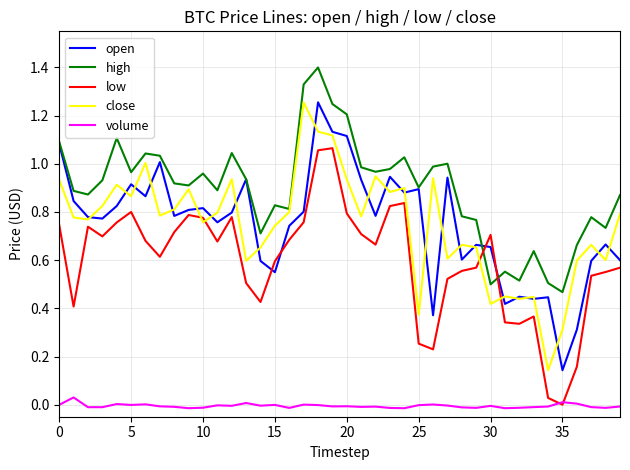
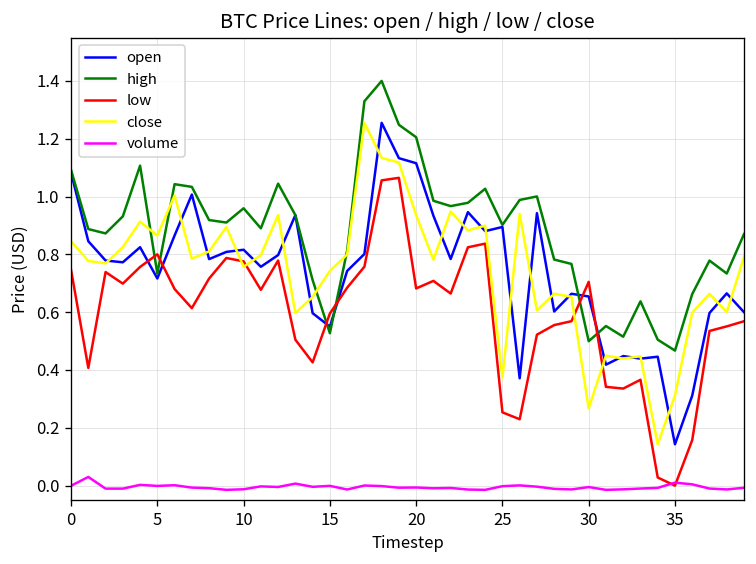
  {
    "open": {
-     "5": 0.91,
+     "5": 0.72,
      "10": 0.82,
      "15": 0.55,
      "20": 1.12,
      "30": 0.65,
      "35": 0.14
    },
    "high": {
-     "5": 0.97,
+     "5": 0.73,
      "10": 0.96,
-     "15": 0.83,
+     "15": 0.53,
      "20": 1.21,
      "30": 0.50,
      "35": 0.47
    },
    "low": {
      "0": 0.75,
      "5": 0.80,
      "10": 0.78,
      "15": 0.60,
-     "20": 0.79,
+     "20": 0.68,
      "25": 0.25,
      "30": 0.70
    },
    "close": {
-     "0": 0.93,
+     "0": 0.85,
      "5": 0.87,
      "10": 0.76,
      "15": 0.74,
      "20": 0.94,
      "25": 0.37,
-     "30": 0.42,
+     "30": 0.27,
      "35": 0.31
    },
    "volume": {
      "0": 0.00,
      "5": 0.00,
      "10": -0.01,
      "15": 0.00,
      "20": -0.01,
      "25": 0.00,
      "30": -0.01
    }
  }
